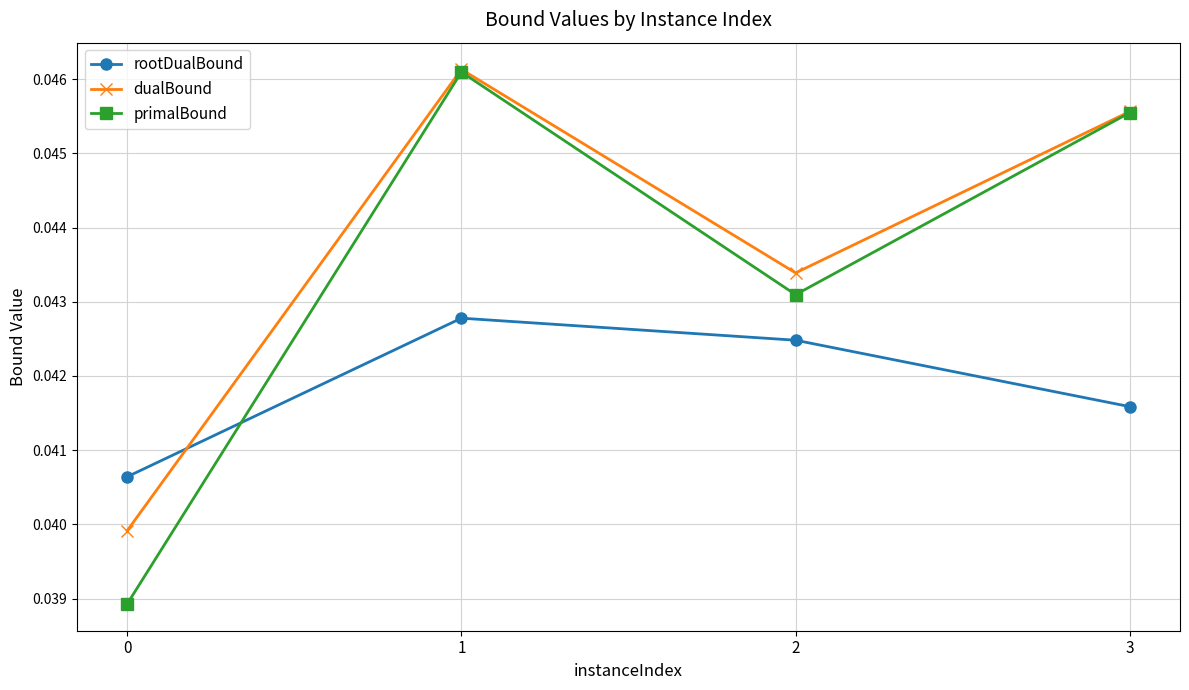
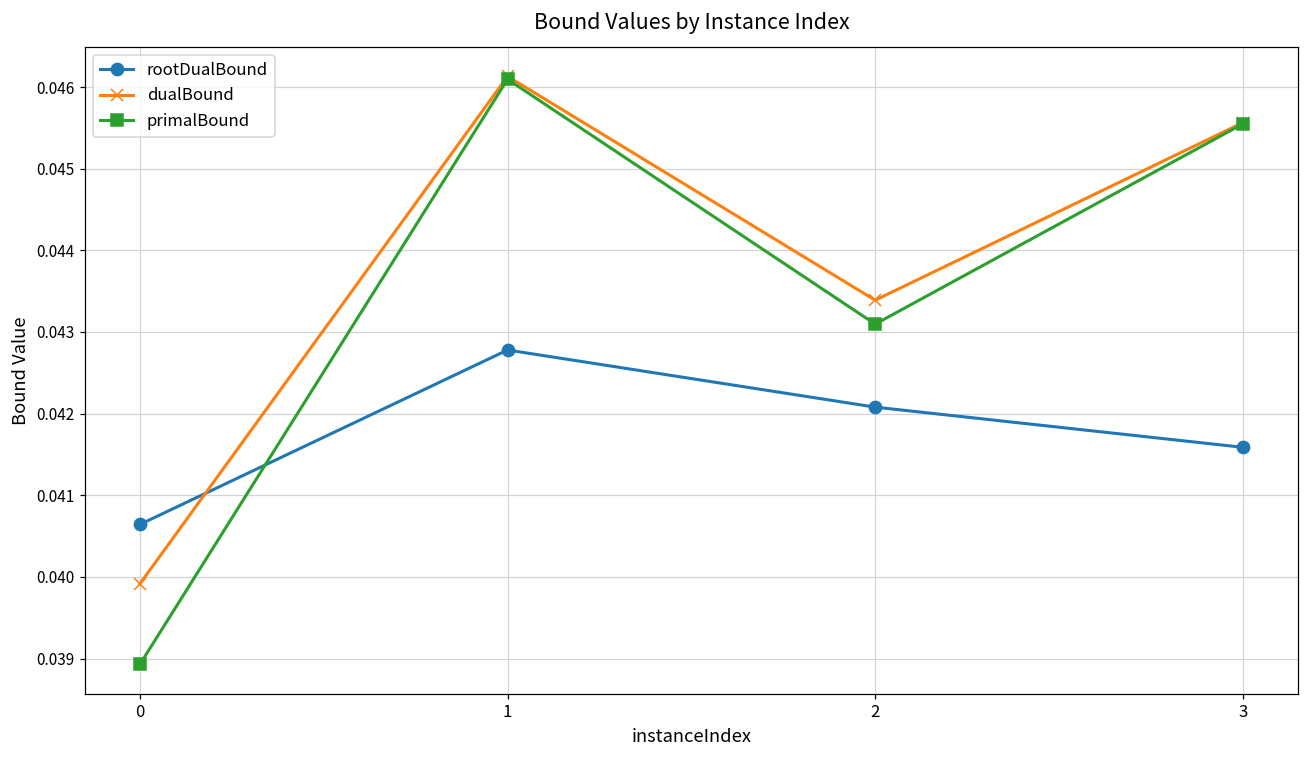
  {
    "rootDualBound": {
      "0": 0.0406,
      "1": 0.0428,
-     "2": 0.0425,
+     "2": 0.0421,
      "3": 0.0416
    },
    "dualBound": {
      "0": 0.0399,
      "1": 0.0461,
      "2": 0.0434
    },
    "primalBound": {
      "0": 0.0389,
      "1": 0.0461,
      "2": 0.0431
    }
  }
